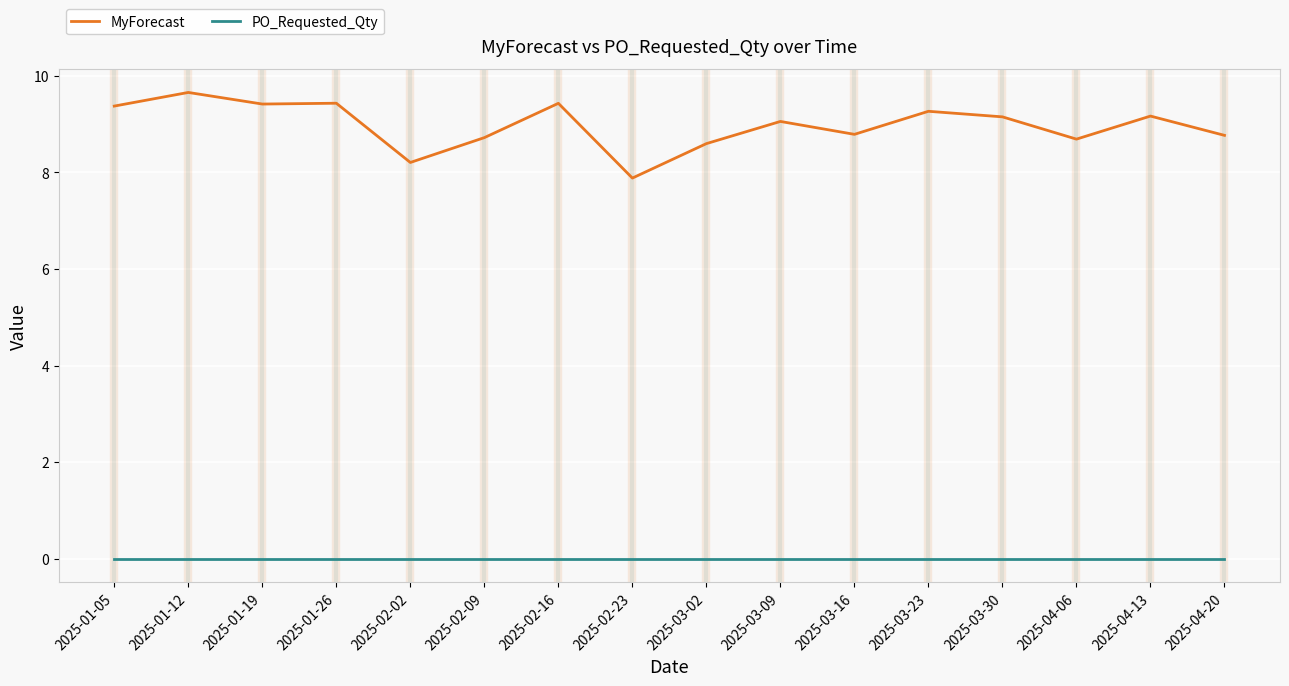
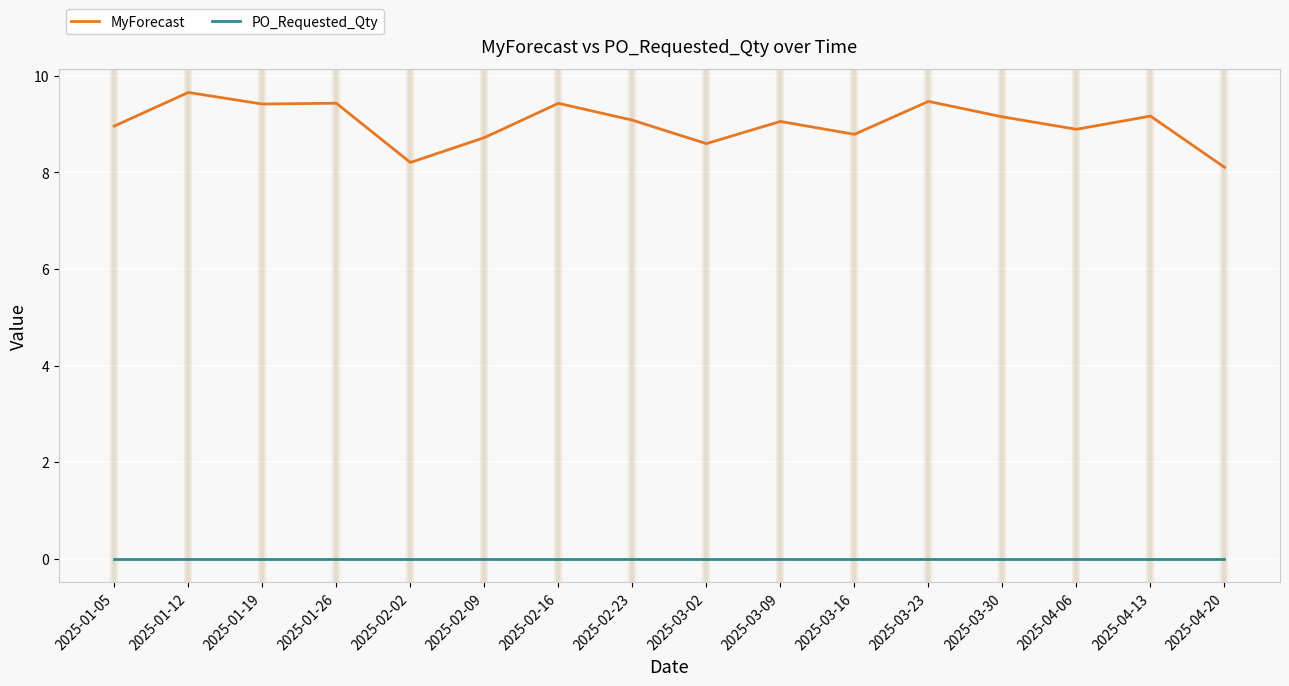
  {
    "MyForecast": {
-     "2025-01-05": 9.4,
+     "2025-01-05": 9.0,
      "2025-01-12": 9.7,
      "2025-01-19": 9.4,
      "2025-01-26": 9.4,
      "2025-02-02": 8.2,
      "2025-02-09": 8.7,
      "2025-02-16": 9.4,
-     "2025-02-23": 7.9,
+     "2025-02-23": 9.1,
      "2025-03-02": 8.6,
      "2025-03-09": 9.1,
      "2025-03-16": 8.8,
-     "2025-03-23": 9.3,
+     "2025-03-23": 9.5,
      "2025-03-30": 9.1,
-     "2025-04-06": 8.7,
+     "2025-04-06": 8.9,
      "2025-04-13": 9.2,
-     "2025-04-20": 8.8
+     "2025-04-20": 8.1
    },
    "PO_Requested_Qty": {
      "2025-01-05": 0.0,
      "2025-01-12": 0.0,
      "2025-01-19": 0.0,
      "2025-01-26": 0.0,
      "2025-02-02": 0.0,
      "2025-02-09": 0.0,
      "2025-02-16": 0.0,
      "2025-02-23": 0.0,
      "2025-03-02": 0.0,
      "2025-03-09": 0.0,
      "2025-03-16": 0.0,
      "2025-03-23": 0.0,
      "2025-03-30": 0.0,
      "2025-04-06": 0.0,
      "2025-04-13": 0.0,
      "2025-04-20": 0.0
    }
  }
